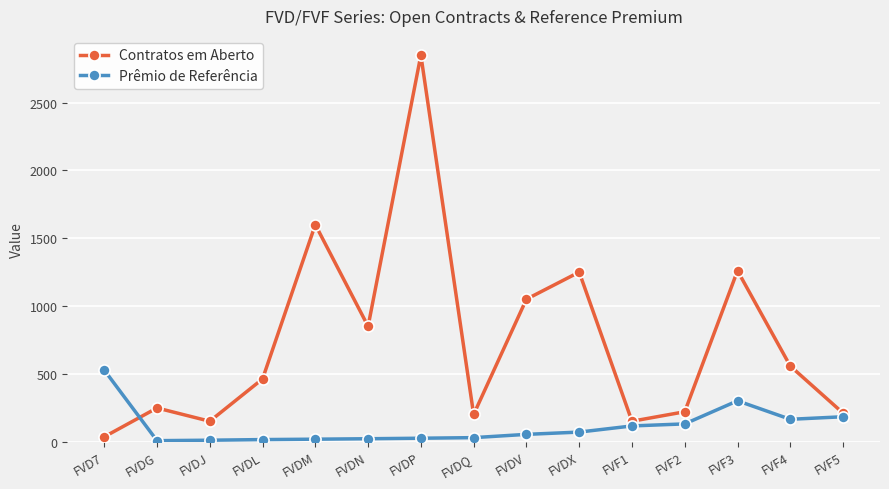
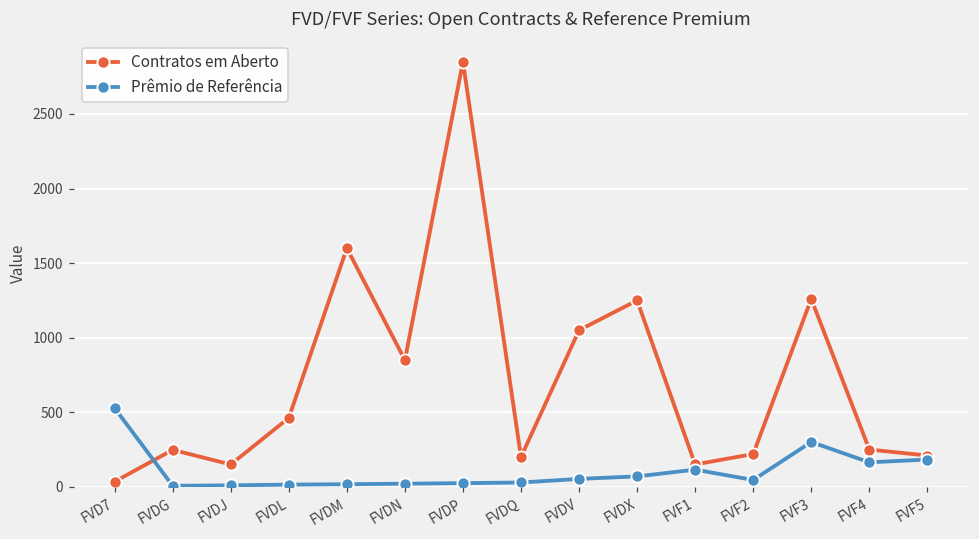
  {
    "Contratos em Aberto": {
      "FVD7": 40,
      "FVDG": 250,
      "FVDJ": 150,
      "FVDL": 460,
      "FVDM": 1600,
      "FVDN": 850,
      "FVDP": 2850,
      "FVDQ": 200,
      "FVDV": 1050,
      "FVDX": 1250,
      "FVF1": 150,
      "FVF2": 220,
      "FVF3": 1260,
-     "FVF4": 560,
+     "FVF4": 250,
      "FVF5": 210
    },
    "Prêmio de Referência": {
      "FVD7": 530,
      "FVDG": 10,
      "FVDJ": 10,
      "FVDL": 10,
      "FVDM": 20,
      "FVDN": 20,
      "FVDP": 20,
      "FVDQ": 30,
      "FVDV": 50,
      "FVDX": 70,
      "FVF1": 120,
-     "FVF2": 130,
+     "FVF2": 50,
      "FVF3": 300,
      "FVF4": 160,
      "FVF5": 180
    }
  }
